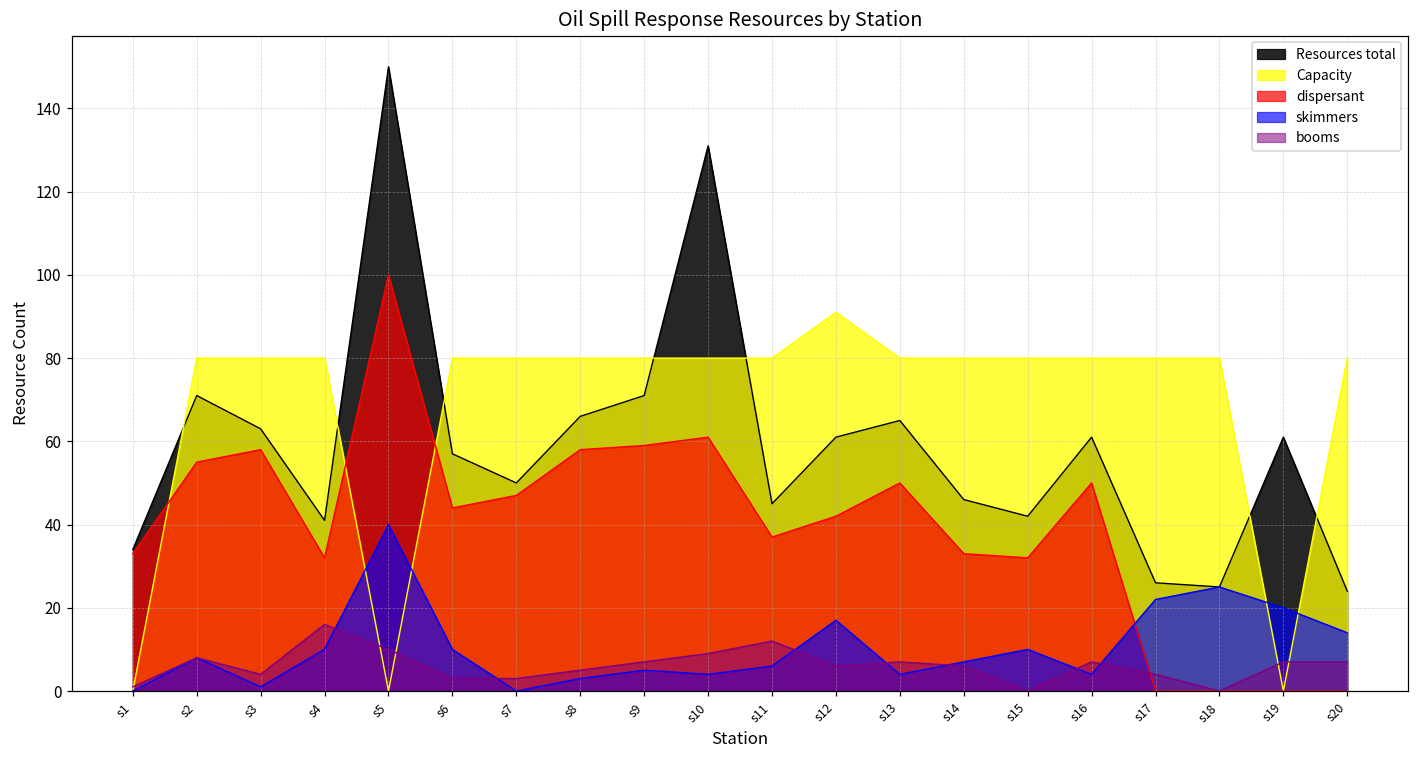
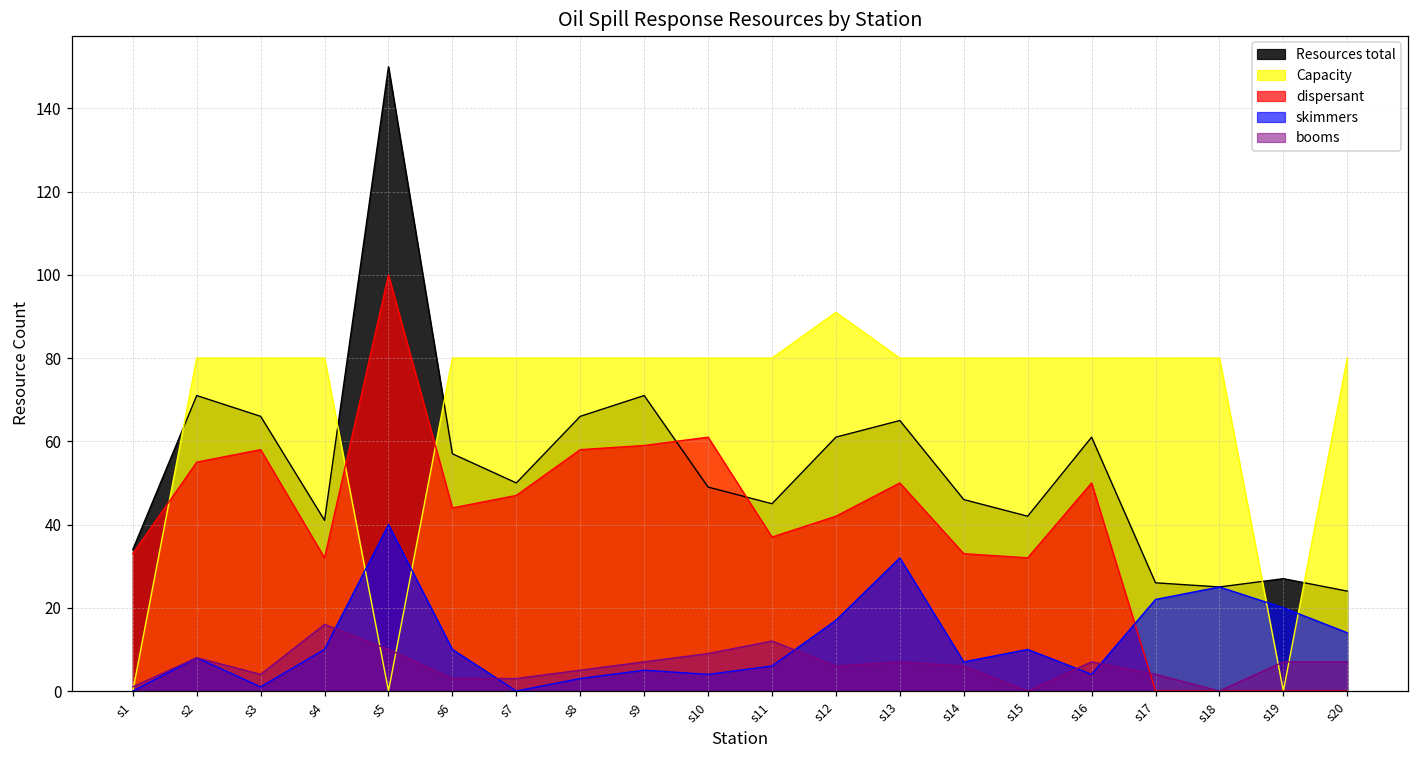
  {
    "Resources total": {
      "s1": 34,
      "s2": 71,
-     "s3": 63,
+     "s3": 66,
      "s4": 41,
      "s5": 150,
      "s6": 57,
      "s7": 50,
      "s8": 66,
      "s9": 71,
-     "s10": 131,
+     "s10": 49,
      "s11": 45,
      "s12": 61,
      "s13": 65,
      "s14": 46,
      "s15": 42,
      "s16": 61,
      "s17": 26,
-     "s19": 61,
+     "s19": 27,
      "s20": 24
    },
    "Capacity": {
      "s2": 80,
      "s3": 80,
      "s4": 80,
      "s5": 0,
      "s6": 80,
      "s7": 80,
      "s8": 80,
      "s9": 80,
      "s10": 80,
      "s11": 80,
      "s12": 91,
      "s13": 80,
      "s14": 80,
      "s15": 80,
      "s16": 80,
      "s17": 80,
      "s18": 80,
      "s20": 80
    },
    "dispersant": {
      "s1": 33,
      "s2": 55,
      "s3": 58,
      "s4": 32,
      "s5": 100,
      "s6": 44,
      "s7": 47,
      "s8": 58,
      "s9": 59,
      "s10": 61,
      "s11": 37,
      "s12": 42,
      "s13": 50,
      "s14": 33,
      "s15": 32,
      "s16": 50,
      "s17": 0,
      "s20": 0
    },
    "skimmers": {
      "s3": 1,
      "s4": 10,
      "s5": 40,
      "s6": 10,
      "s7": 0,
      "s8": 3,
      "s9": 5,
      "s10": 4,
      "s11": 6,
      "s12": 17,
-     "s13": 4,
+     "s13": 32,
      "s14": 7,
      "s15": 10,
      "s16": 4,
      "s17": 22,
      "s19": 20,
      "s20": 14
    },
    "booms": {
      "s1": 1,
      "s3": 4,
      "s4": 16,
      "s5": 10,
      "s6": 3,
      "s7": 3,
      "s8": 5,
      "s9": 7,
      "s10": 9,
      "s11": 12,
      "s12": 6,
      "s13": 7,
      "s14": 6,
      "s15": 0,
      "s16": 7,
      "s17": 4,
      "s19": 7,
      "s20": 7
    }
  }
